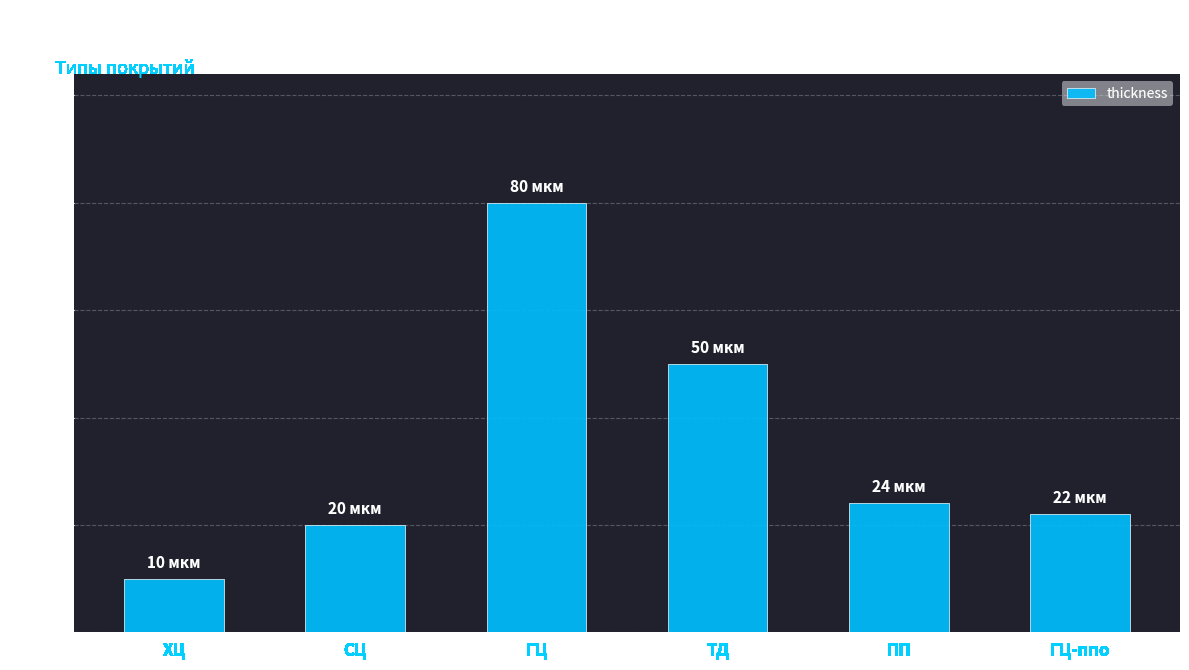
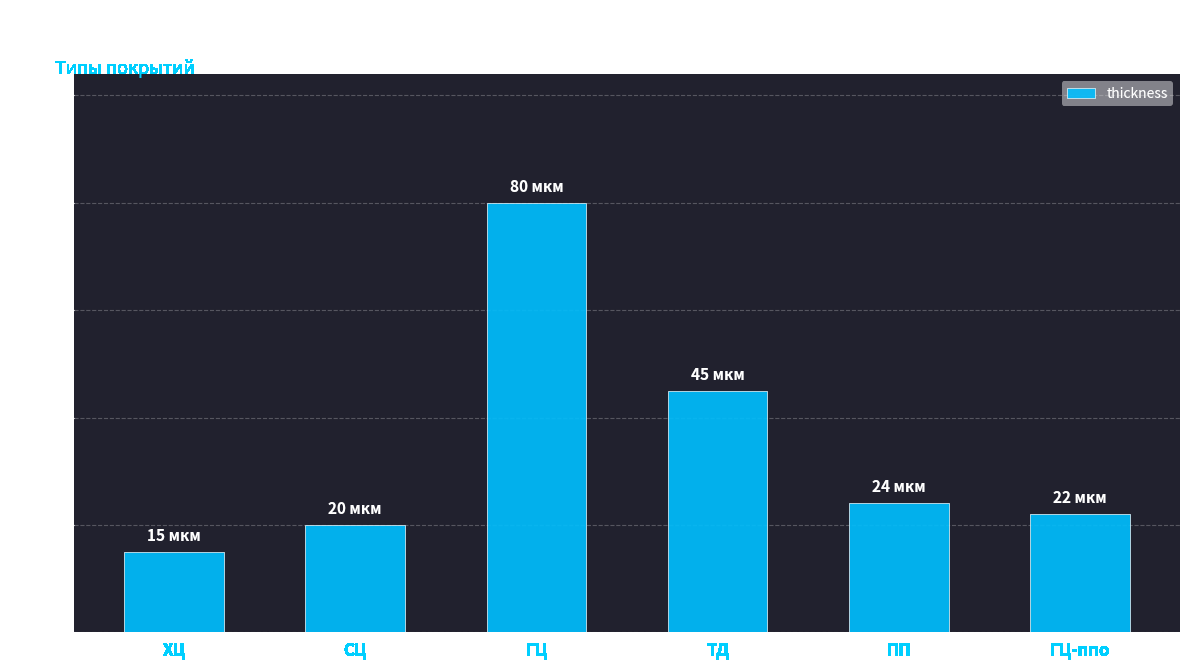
  {
-   "ХЦ": 10,
+   "ХЦ": 15,
    "СЦ": 20,
    "ГЦ": 80,
-   "ТД": 50,
+   "ТД": 45,
    "ПП": 24,
    "ГЦ-ппо": 22
  }
